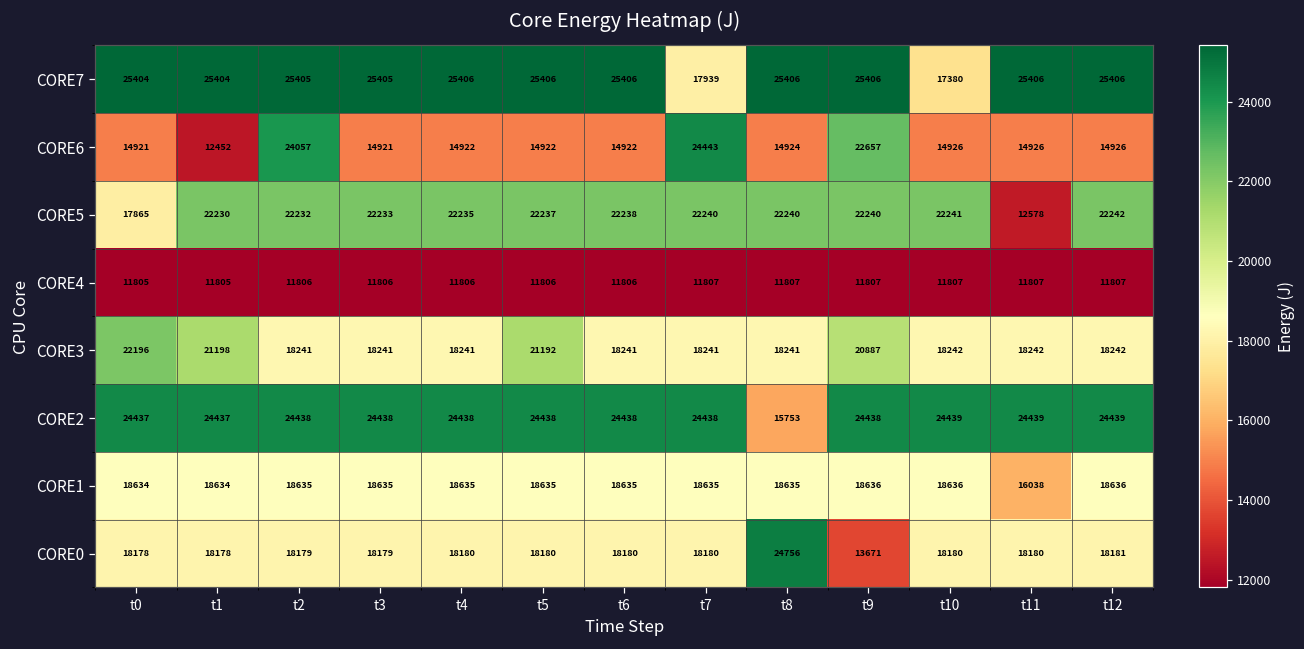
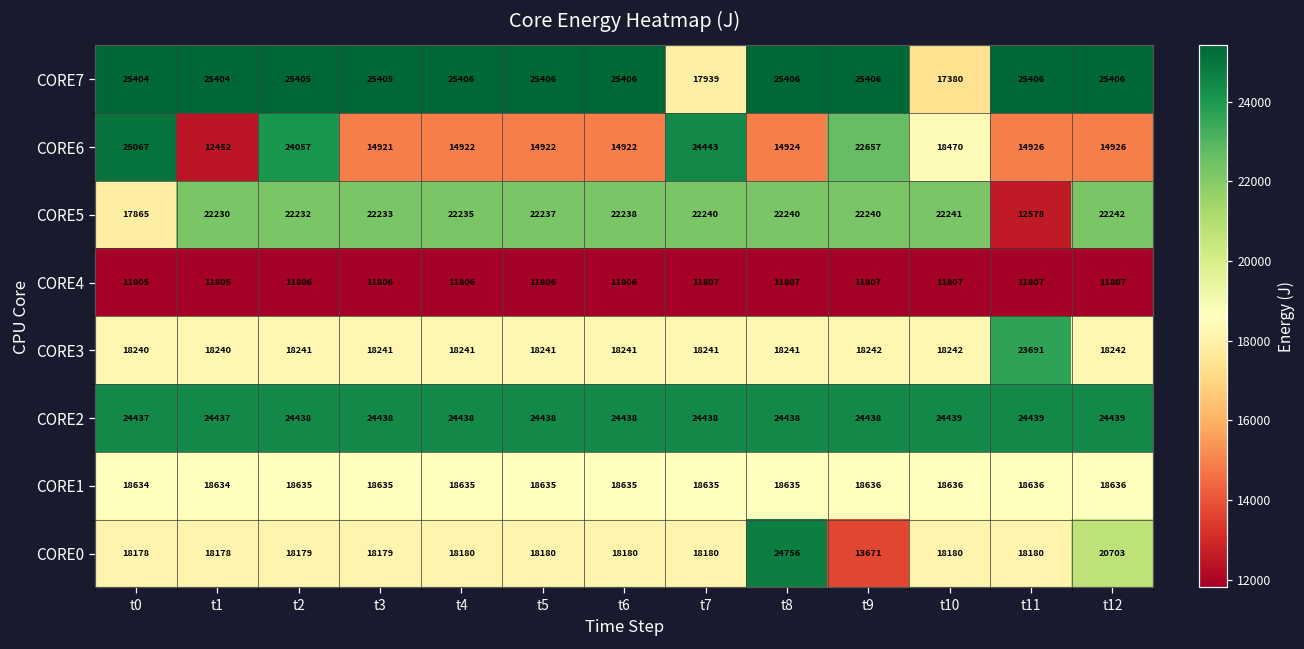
  {
    "CORE7": {
      "t0": 25404,
      "t1": 25404,
      "t2": 25405,
      "t3": 25405,
      "t4": 25406,
      "t5": 25406,
      "t6": 25406,
      "t7": 17939,
      "t8": 25406,
      "t9": 25406,
      "t10": 17380,
      "t11": 25406,
      "t12": 25406
    },
    "CORE6": {
-     "t0": 14921,
+     "t0": 25067,
      "t1": 12452,
      "t2": 24057,
      "t3": 14921,
      "t4": 14922,
      "t5": 14922,
      "t6": 14922,
      "t7": 24443,
      "t8": 14924,
      "t9": 22657,
-     "t10": 14926,
+     "t10": 18470,
      "t11": 14926,
      "t12": 14926
    },
    "CORE5": {
      "t0": 17865,
      "t1": 22230,
      "t2": 22232,
      "t3": 22233,
      "t4": 22235,
      "t5": 22237,
      "t6": 22238,
      "t7": 22240,
      "t8": 22240,
      "t9": 22240,
      "t10": 22241,
      "t11": 12578,
      "t12": 22242
    },
    "CORE4": {
      "t0": 11805,
      "t1": 11805,
      "t2": 11806,
      "t3": 11806,
      "t4": 11806,
      "t5": 11806,
      "t6": 11806,
      "t7": 11807,
      "t8": 11807,
      "t9": 11807,
      "t10": 11807,
      "t11": 11807,
      "t12": 11807
    },
    "CORE3": {
-     "t0": 22196,
-     "t1": 21198,
+     "t0": 18240,
+     "t1": 18240,
      "t2": 18241,
      "t3": 18241,
      "t4": 18241,
-     "t5": 21192,
+     "t5": 18241,
      "t6": 18241,
      "t7": 18241,
      "t8": 18241,
-     "t9": 20887,
+     "t9": 18242,
      "t10": 18242,
-     "t11": 18242,
+     "t11": 23691,
      "t12": 18242
    },
    "CORE2": {
      "t0": 24437,
      "t1": 24437,
      "t2": 24438,
      "t3": 24438,
      "t4": 24438,
      "t5": 24438,
      "t6": 24438,
      "t7": 24438,
-     "t8": 15753,
+     "t8": 24438,
      "t9": 24438,
      "t10": 24439,
      "t11": 24439,
      "t12": 24439
    },
    "CORE1": {
      "t0": 18634,
      "t1": 18634,
      "t2": 18635,
      "t3": 18635,
      "t4": 18635,
      "t5": 18635,
      "t6": 18635,
      "t7": 18635,
      "t8": 18635,
      "t9": 18636,
      "t10": 18636,
-     "t11": 16038,
+     "t11": 18636,
      "t12": 18636
    },
    "CORE0": {
      "t0": 18178,
      "t1": 18178,
      "t2": 18179,
      "t3": 18179,
      "t4": 18180,
      "t5": 18180,
      "t6": 18180,
      "t7": 18180,
      "t8": 24756,
      "t9": 13671,
      "t10": 18180,
      "t11": 18180,
-     "t12": 18181
+     "t12": 20703
    }
  }
